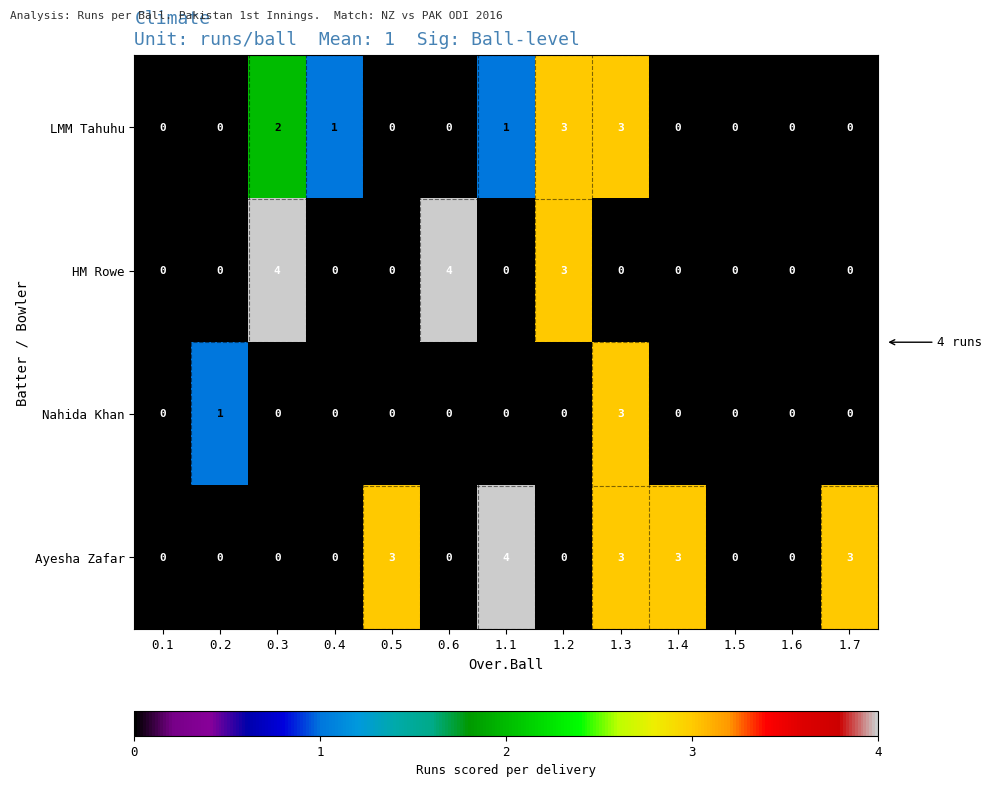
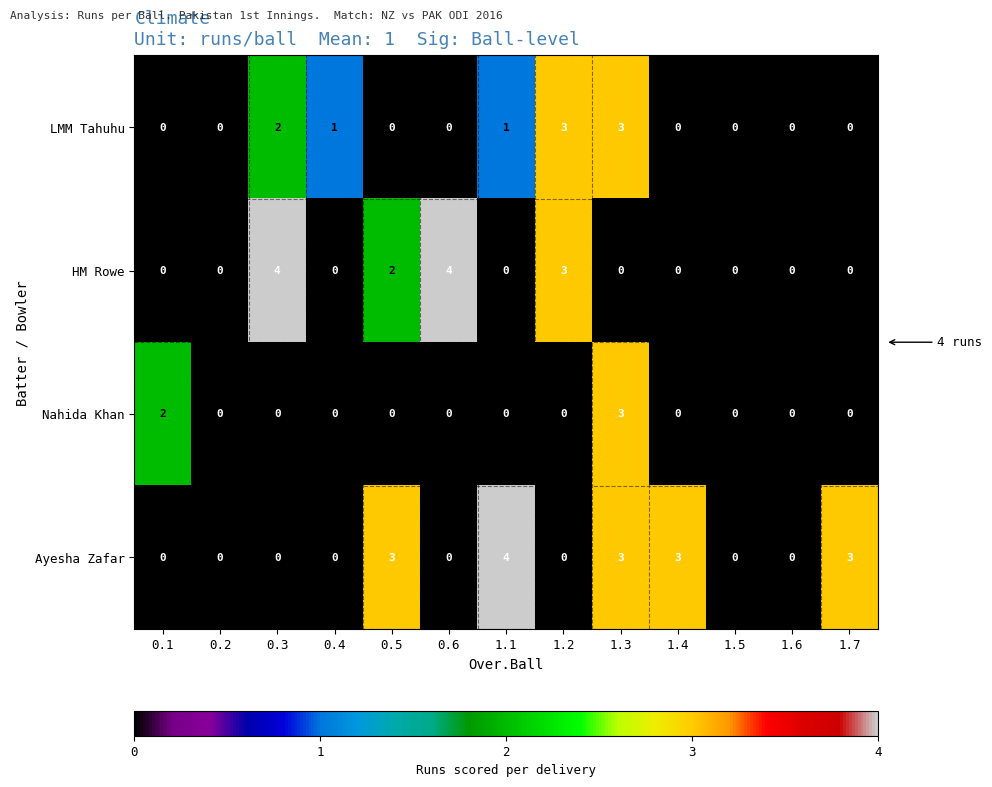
  {
    "LMM Tahuhu": {
      "0.1": 0,
      "0.2": 0,
      "0.3": 2,
      "0.4": 1,
      "0.5": 0,
      "0.6": 0,
      "1.1": 1,
      "1.2": 3,
      "1.3": 3,
      "1.4": 0,
      "1.5": 0,
      "1.6": 0,
      "1.7": 0
    },
    "HM Rowe": {
      "0.1": 0,
      "0.2": 0,
      "0.3": 4,
      "0.4": 0,
-     "0.5": 0,
+     "0.5": 2,
      "0.6": 4,
      "1.1": 0,
      "1.2": 3,
      "1.3": 0,
      "1.4": 0,
      "1.5": 0,
      "1.6": 0,
      "1.7": 0
    },
    "Nahida Khan": {
-     "0.1": 0,
-     "0.2": 1,
+     "0.1": 2,
+     "0.2": 0,
      "0.3": 0,
      "0.4": 0,
      "0.5": 0,
      "0.6": 0,
      "1.1": 0,
      "1.2": 0,
      "1.3": 3,
      "1.4": 0,
      "1.5": 0,
      "1.6": 0,
      "1.7": 0
    },
    "Ayesha Zafar": {
      "0.1": 0,
      "0.2": 0,
      "0.3": 0,
      "0.4": 0,
      "0.5": 3,
      "0.6": 0,
      "1.1": 4,
      "1.2": 0,
      "1.3": 3,
      "1.4": 3,
      "1.5": 0,
      "1.6": 0,
      "1.7": 3
    }
  }
